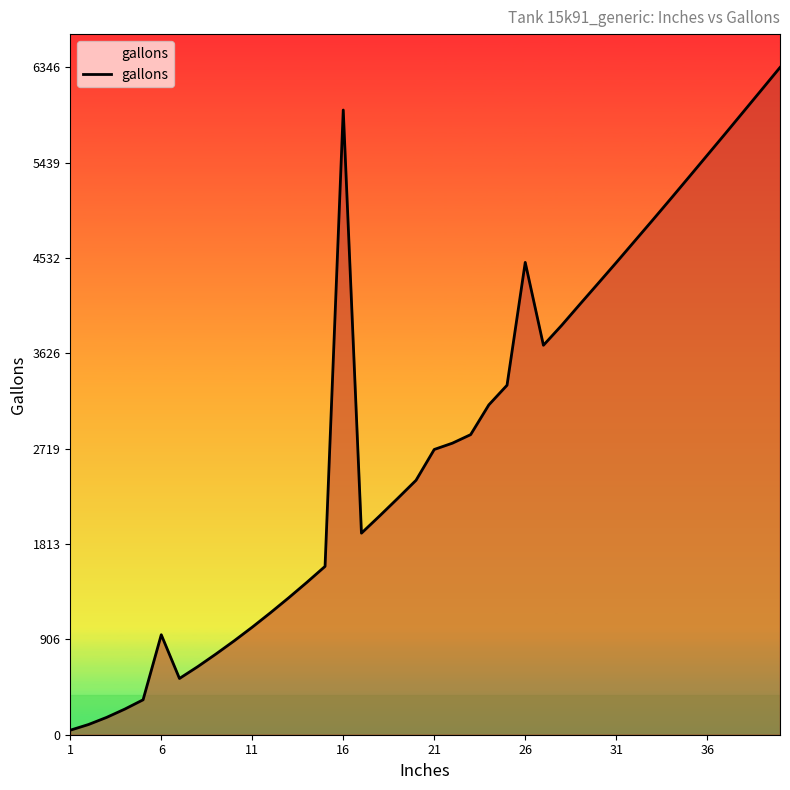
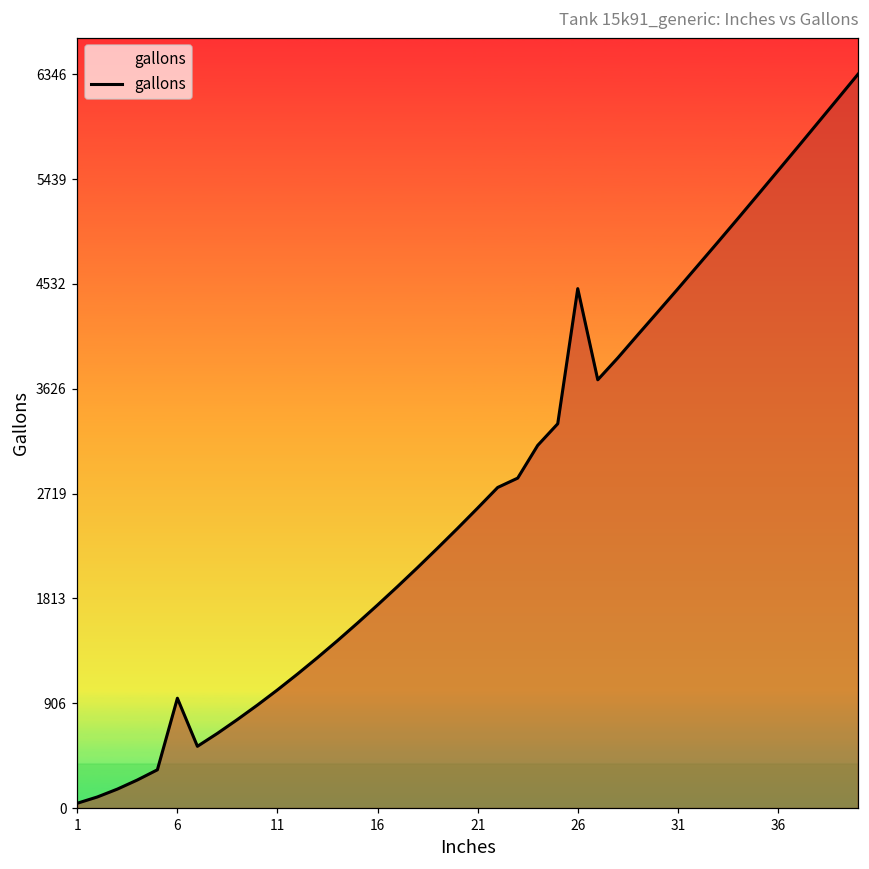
  {
    "6": 950,
    "11": 1020,
-   "16": 5940,
-   "21": 2710,
+   "16": 1760,
+   "21": 2600,
    "26": 4490,
    "31": 4490,
    "36": 5510
  }
